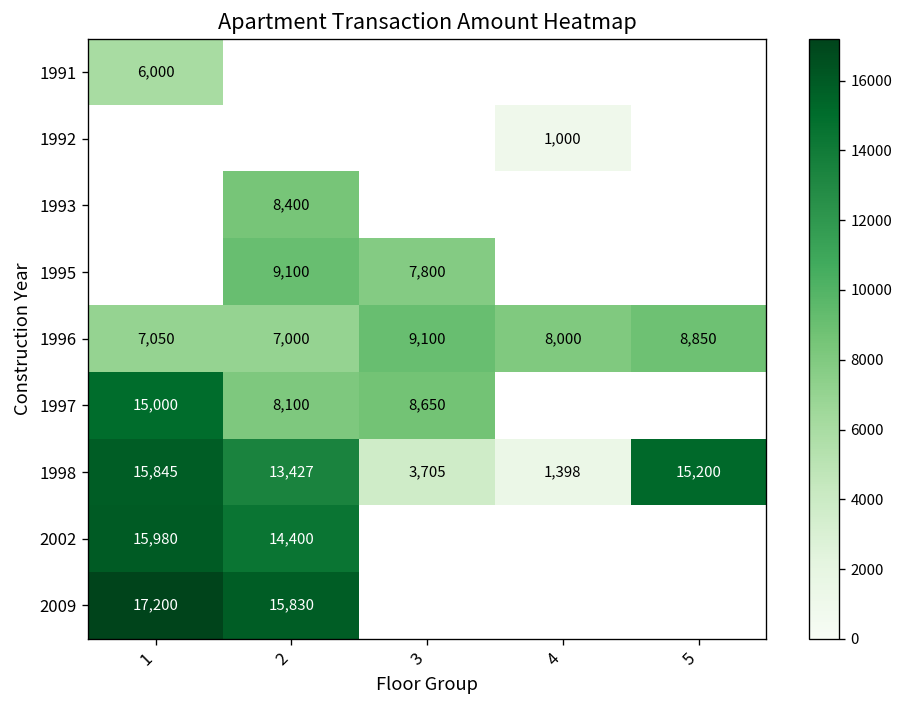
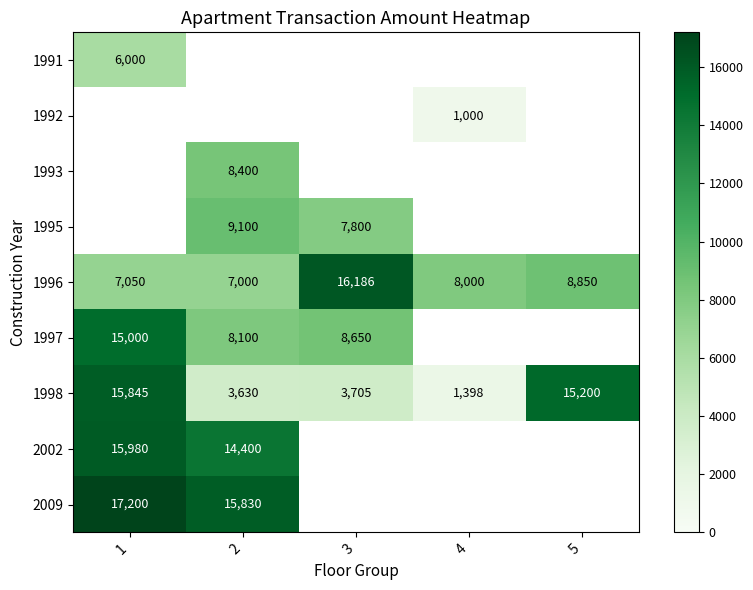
  {
    "1991": {
      "1": "6,000"
    },
    "1992": {
      "4": "1,000"
    },
    "1993": {
      "2": "8,400"
    },
    "1995": {
      "2": "9,100",
      "3": "7,800"
    },
    "1996": {
      "1": "7,050",
      "2": "7,000",
-     "3": "9,100",
+     "3": "16,186",
      "4": "8,000",
      "5": "8,850"
    },
    "1997": {
      "1": "15,000",
      "2": "8,100",
      "3": "8,650"
    },
    "1998": {
      "1": "15,845",
-     "2": "13,427",
+     "2": "3,630",
      "3": "3,705",
      "4": "1,398",
      "5": "15,200"
    },
    "2002": {
      "1": "15,980",
      "2": "14,400"
    },
    "2009": {
      "1": "17,200",
      "2": "15,830"
    }
  }
